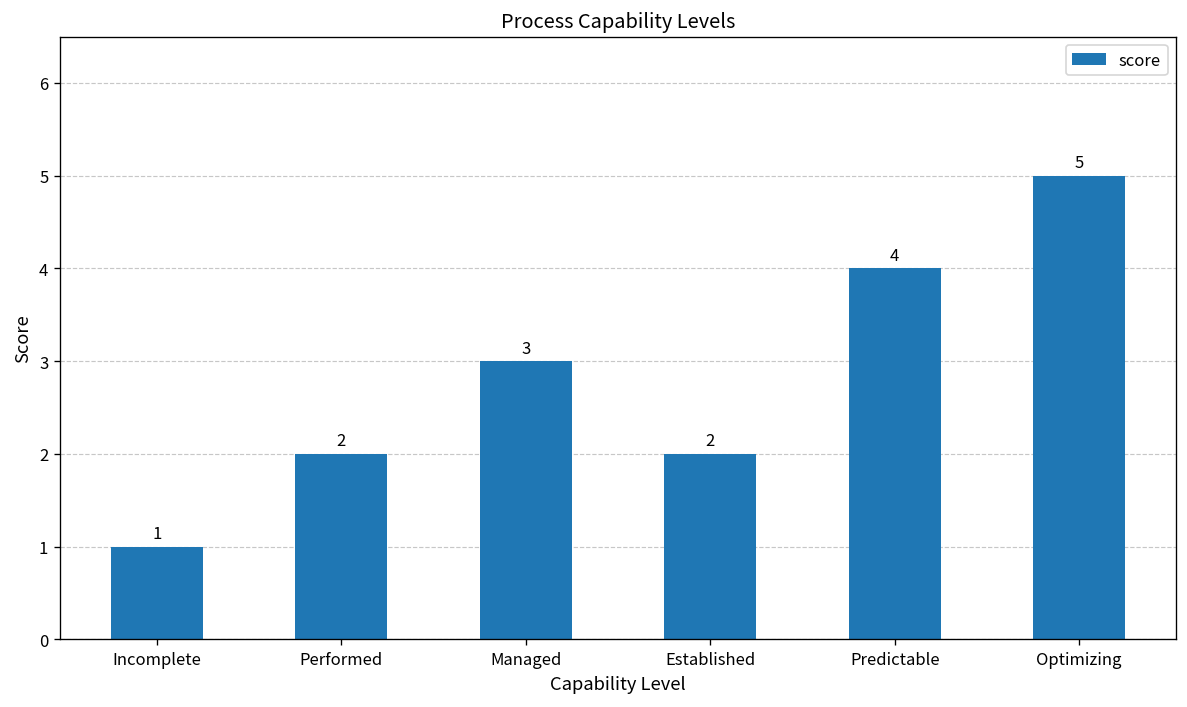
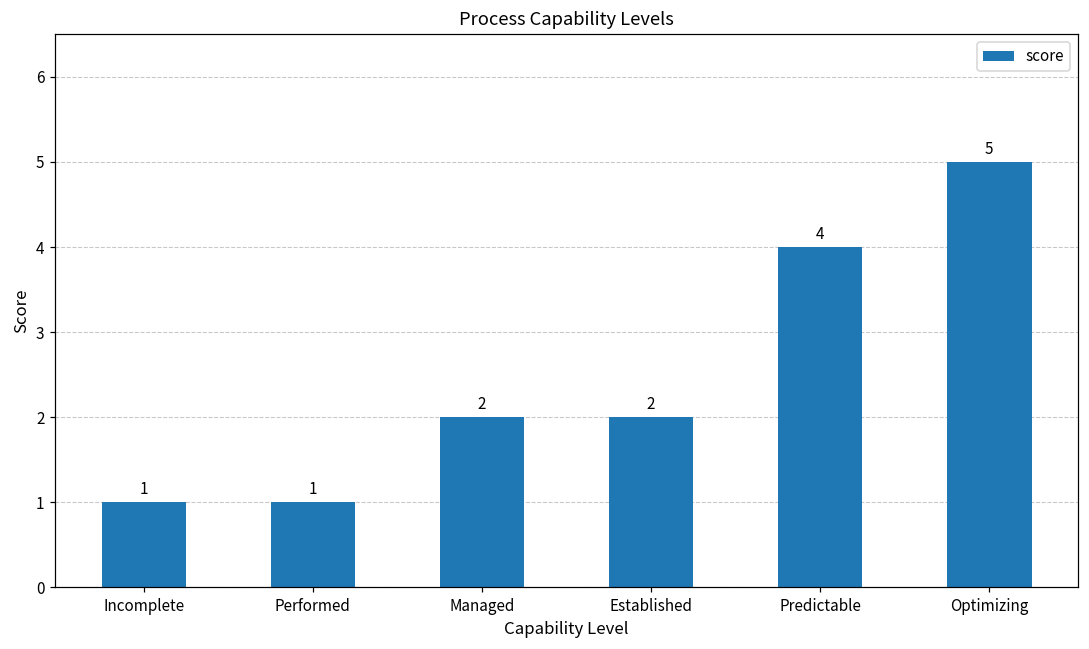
  {
    "Incomplete": 1,
-   "Performed": 2,
-   "Managed": 3,
+   "Performed": 1,
+   "Managed": 2,
    "Established": 2,
    "Predictable": 4,
    "Optimizing": 5
  }
